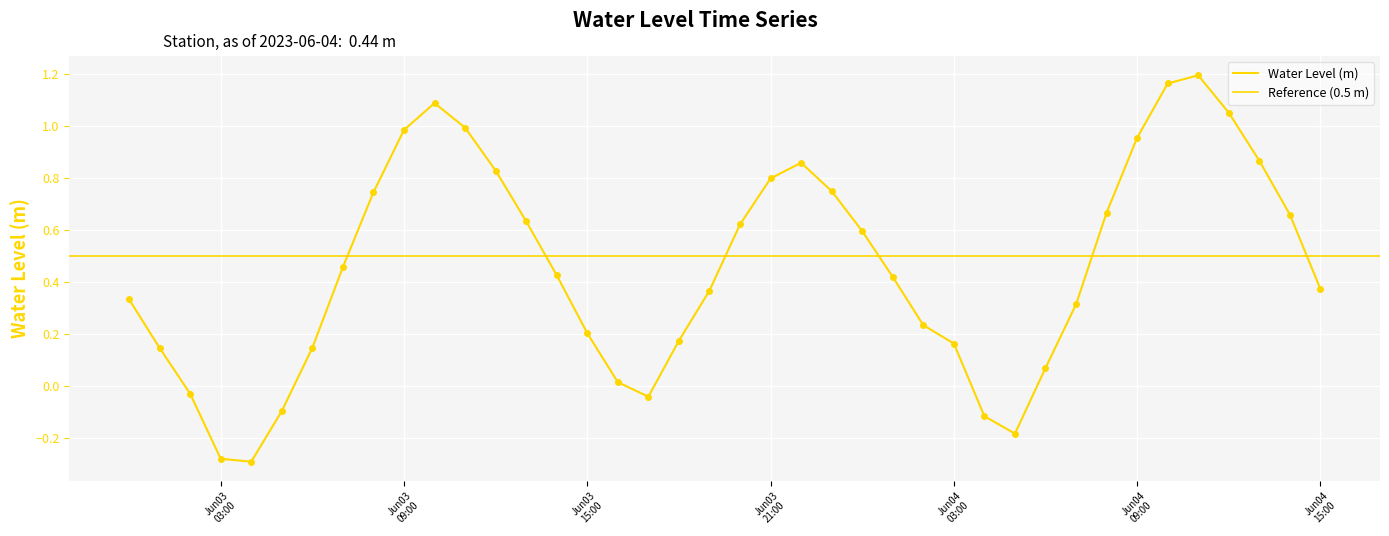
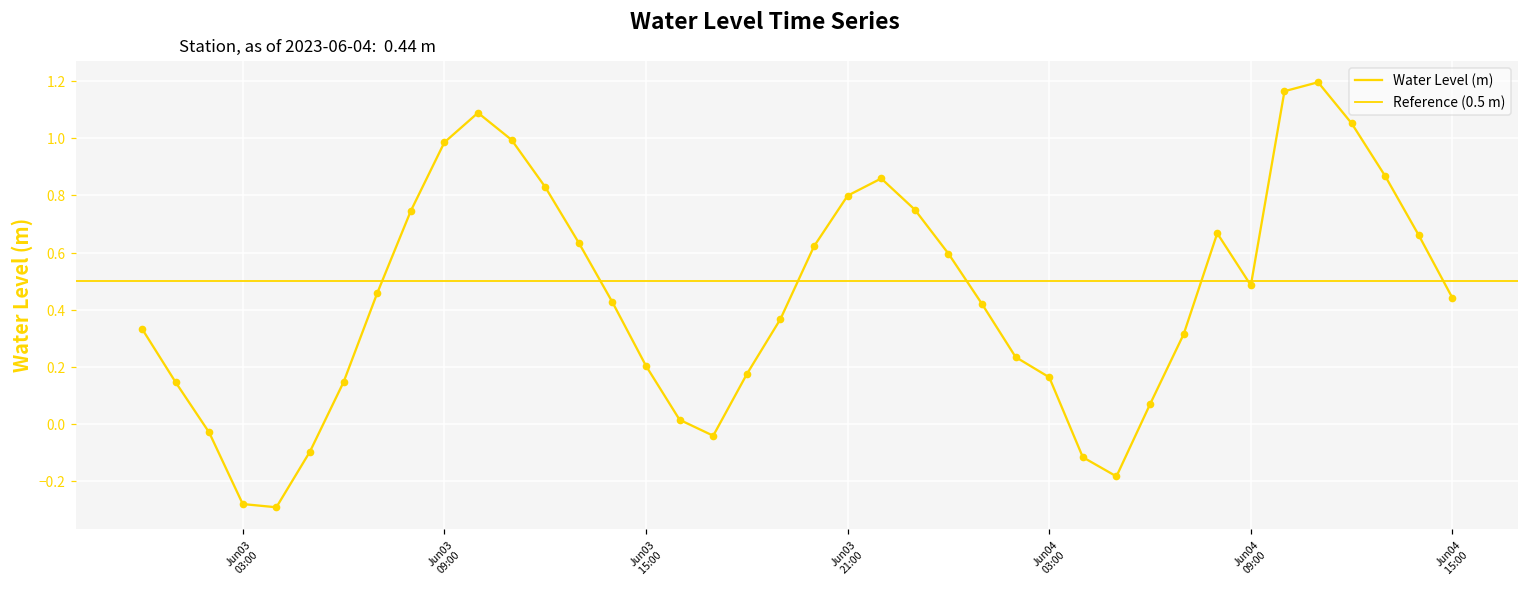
  {
    "Jun03 03:00": -0.28,
    "Jun03 09:00": 0.99,
    "Jun03 15:00": 0.20,
    "Jun03 21:00": 0.80,
    "Jun04 03:00": 0.16,
-   "Jun04 09:00": 0.96,
-   "Jun04 15:00": 0.37
+   "Jun04 09:00": 0.49,
+   "Jun04 15:00": 0.44
  }
